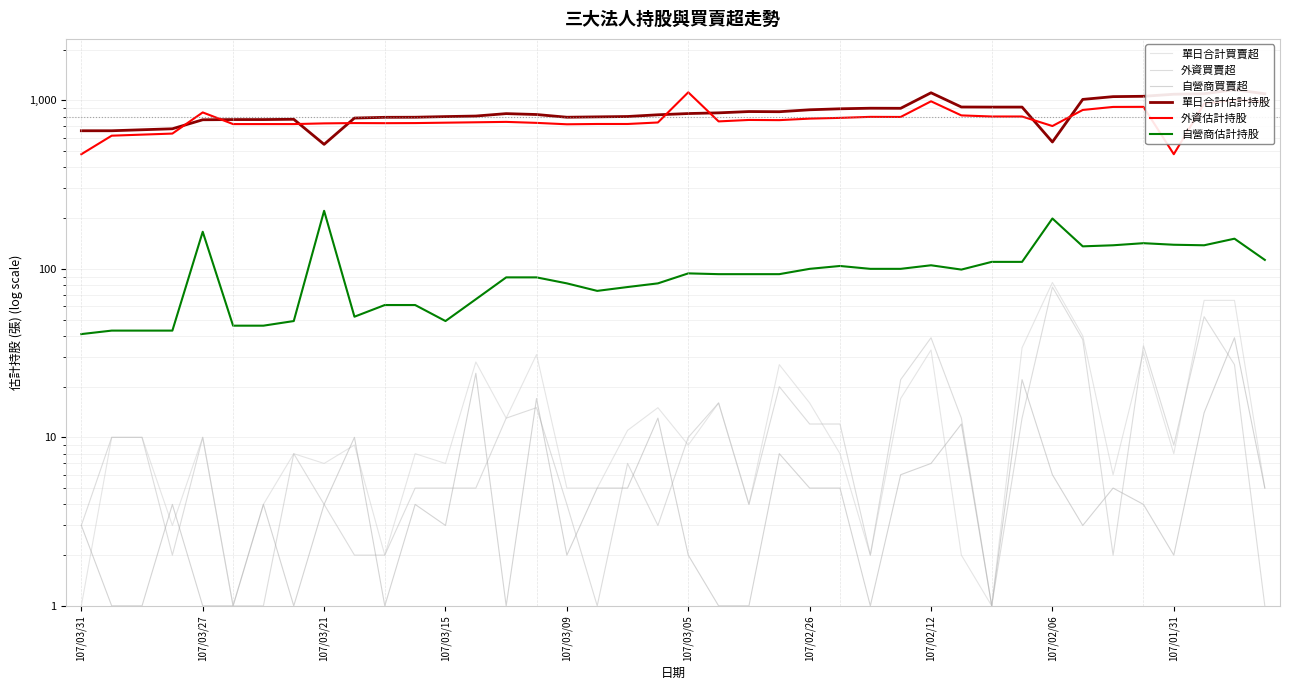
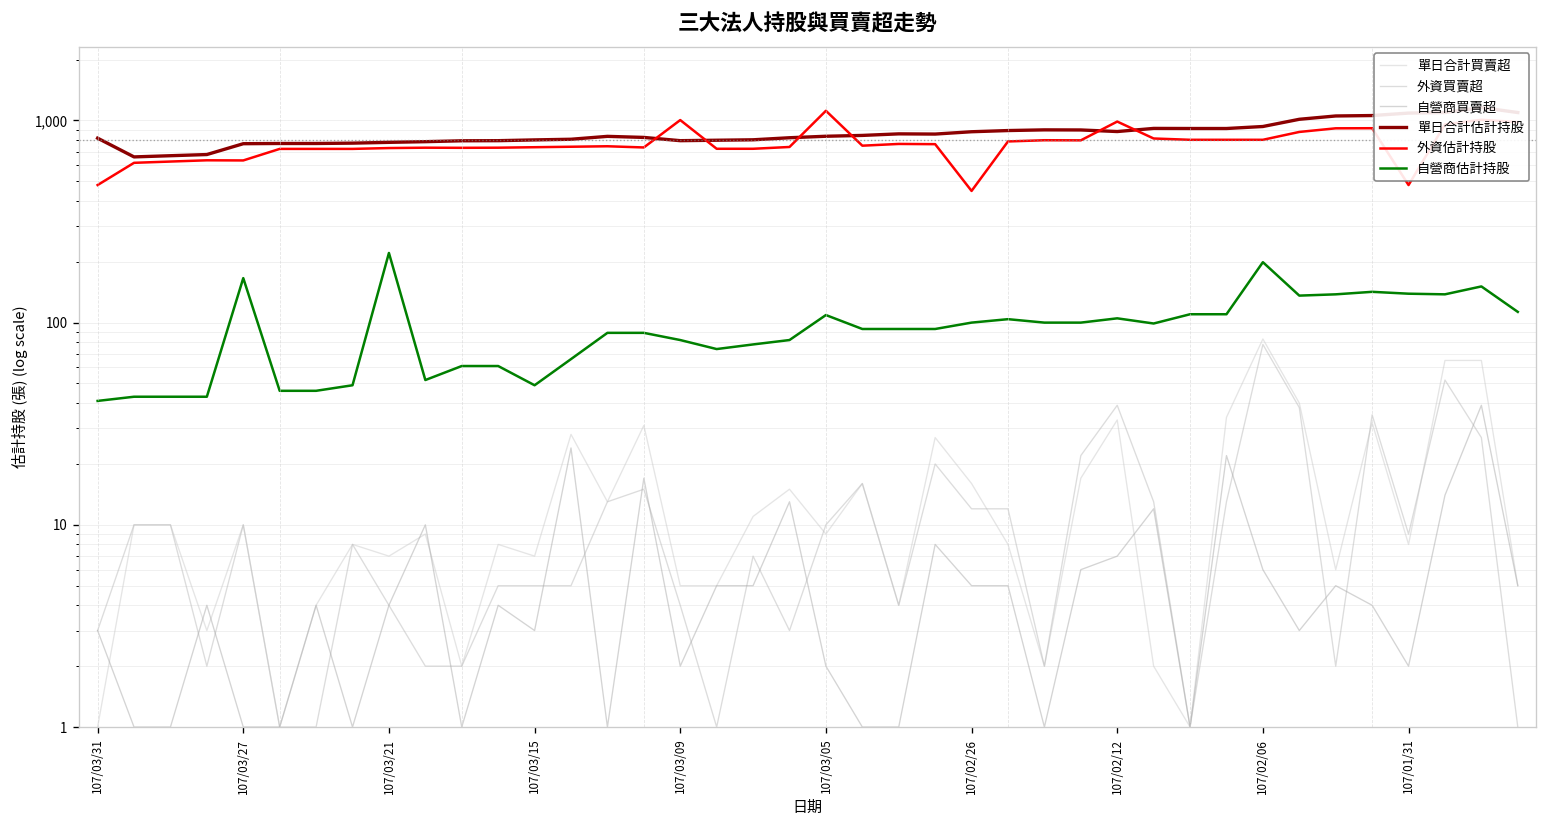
  {
    "單日合計估計持股": {
-     "107/03/31": "660",
+     "107/03/31": "800",
      "107/03/27": "800",
-     "107/03/21": "550",
+     "107/03/21": "800",
      "107/03/15": "800",
      "107/03/09": "800",
      "107/03/05": "800",
      "107/02/26": "900",
-     "107/02/12": "1,100",
-     "107/02/06": "570"
+     "107/02/12": "900",
+     "107/02/06": "900"
    },
    "外資估計持股": {
      "107/03/31": "480",
-     "107/03/27": "800",
+     "107/03/27": "630",
      "107/03/21": "730",
      "107/03/15": "700",
-     "107/03/09": "720",
+     "107/03/09": "1,000",
      "107/03/05": "1,100",
-     "107/02/26": "800",
+     "107/02/26": "450",
      "107/02/12": "1,000",
-     "107/02/06": "700",
+     "107/02/06": "800",
      "107/01/31": "480"
    },
    "自營商估計持股": {
      "107/03/31": "41",
      "107/03/27": "170",
      "107/03/21": "220",
      "107/03/15": "49",
      "107/03/09": "80",
-     "107/03/05": "90",
+     "107/03/05": "110",
      "107/02/26": "100",
      "107/02/12": "110",
      "107/02/06": "200",
      "107/01/31": "140"
    }
  }
